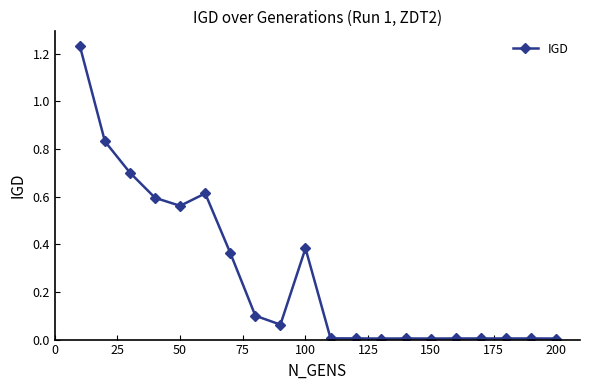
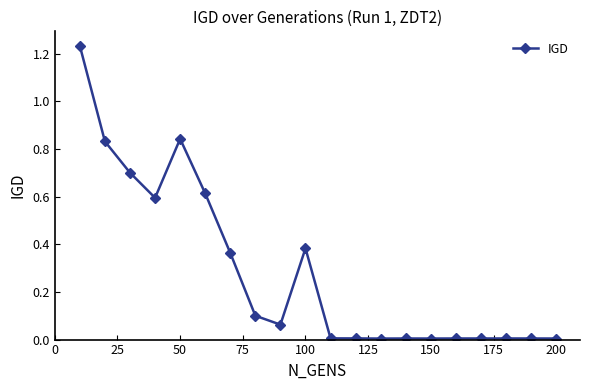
  {
-   "50": 0.56,
+   "50": 0.84,
    "100": 0.38,
    "150": 0.00,
    "200": 0.00
  }
